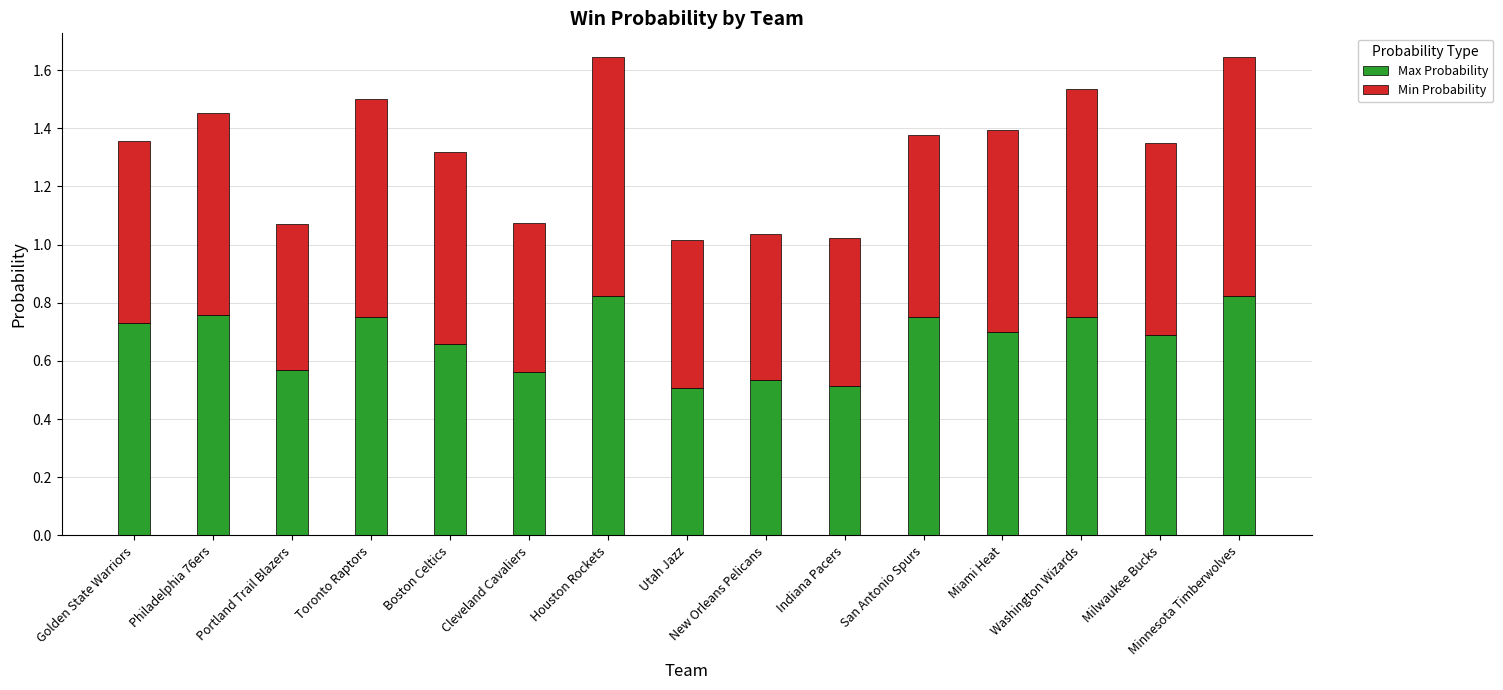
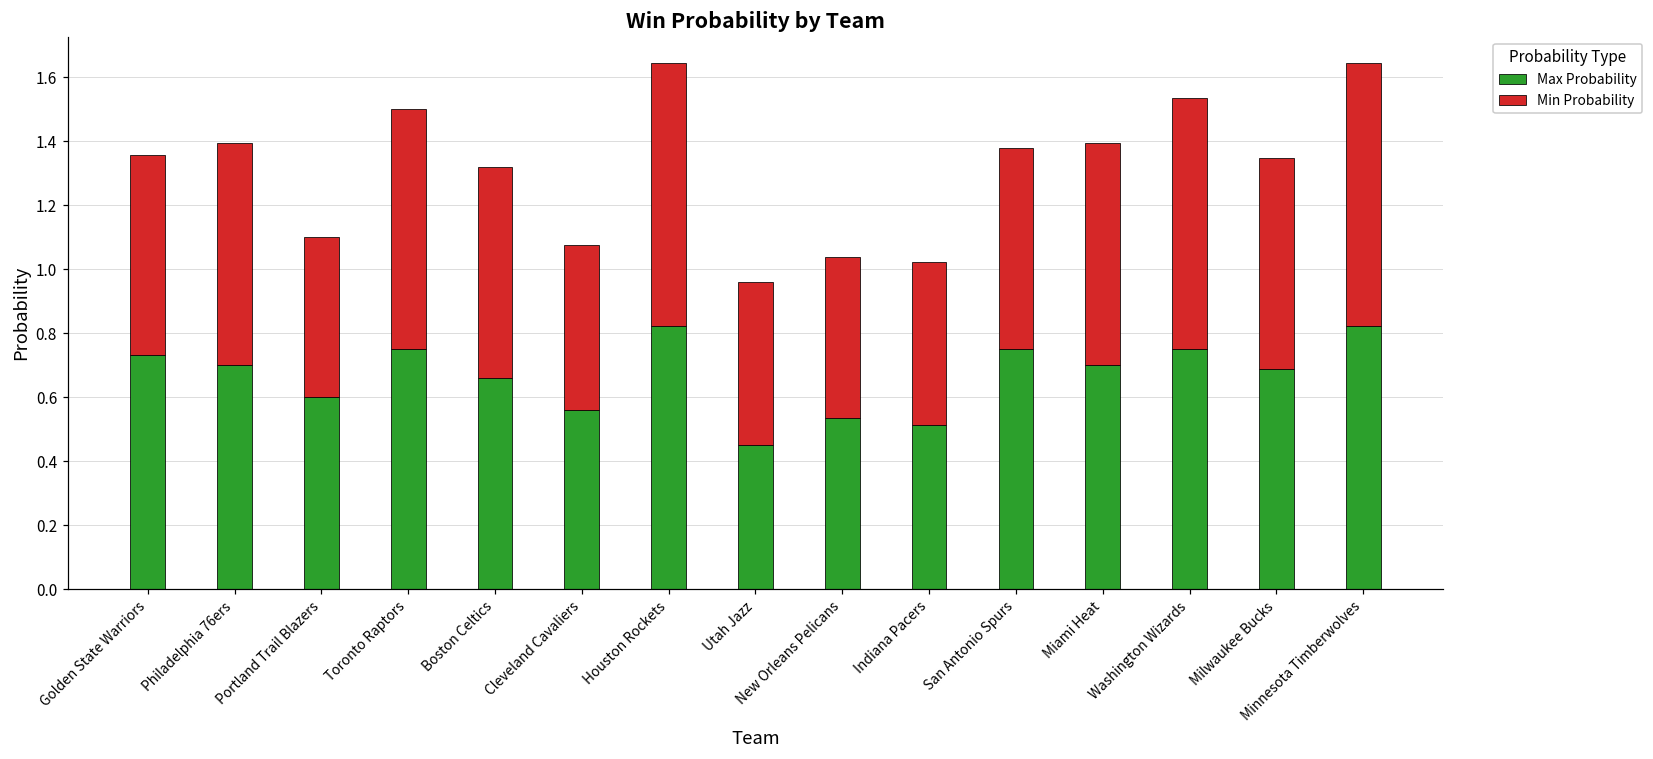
  {
    "Max Probability": {
      "Golden State Warriors": 0.73,
-     "Philadelphia 76ers": 0.76,
-     "Portland Trail Blazers": 0.57,
+     "Philadelphia 76ers": 0.70,
+     "Portland Trail Blazers": 0.60,
      "Toronto Raptors": 0.75,
      "Boston Celtics": 0.66,
      "Cleveland Cavaliers": 0.56,
      "Houston Rockets": 0.82,
-     "Utah Jazz": 0.51,
+     "Utah Jazz": 0.45,
      "New Orleans Pelicans": 0.54,
      "Indiana Pacers": 0.51,
      "San Antonio Spurs": 0.75,
      "Miami Heat": 0.70,
      "Washington Wizards": 0.75,
      "Milwaukee Bucks": 0.69,
      "Minnesota Timberwolves": 0.82
    },
    "Min Probability": {
      "Golden State Warriors": 0.63,
      "Philadelphia 76ers": 0.69,
      "Portland Trail Blazers": 0.50,
      "Toronto Raptors": 0.75,
      "Boston Celtics": 0.66,
      "Cleveland Cavaliers": 0.51,
      "Houston Rockets": 0.82,
      "Utah Jazz": 0.51,
      "New Orleans Pelicans": 0.50,
      "Indiana Pacers": 0.51,
      "San Antonio Spurs": 0.63,
      "Miami Heat": 0.69,
      "Washington Wizards": 0.79,
      "Milwaukee Bucks": 0.66,
      "Minnesota Timberwolves": 0.82
    }
  }
